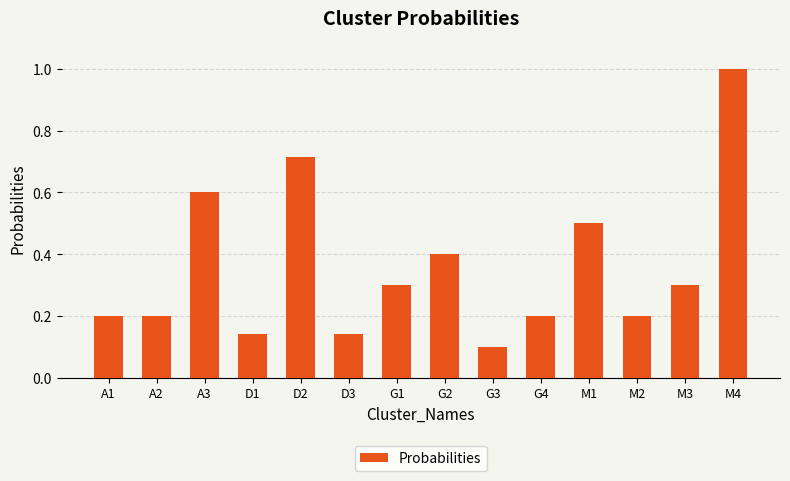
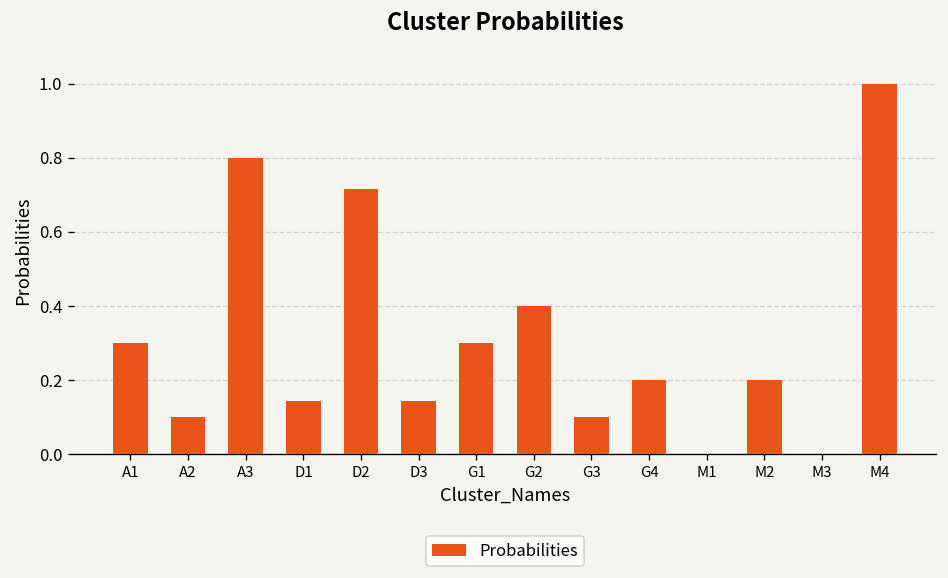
  {
-   "A1": 0.2,
-   "A2": 0.2,
-   "A3": 0.6,
+   "A1": 0.3,
+   "A2": 0.1,
+   "A3": 0.8,
    "D1": 0.14,
    "D2": 0.71,
    "D3": 0.14,
    "G1": 0.3,
    "G2": 0.4,
    "G3": 0.1,
    "G4": 0.2,
-   "M1": 0.5,
+   "M1": 0.0,
    "M2": 0.2,
-   "M3": 0.3,
+   "M3": 0.0,
    "M4": 1.0
  }
